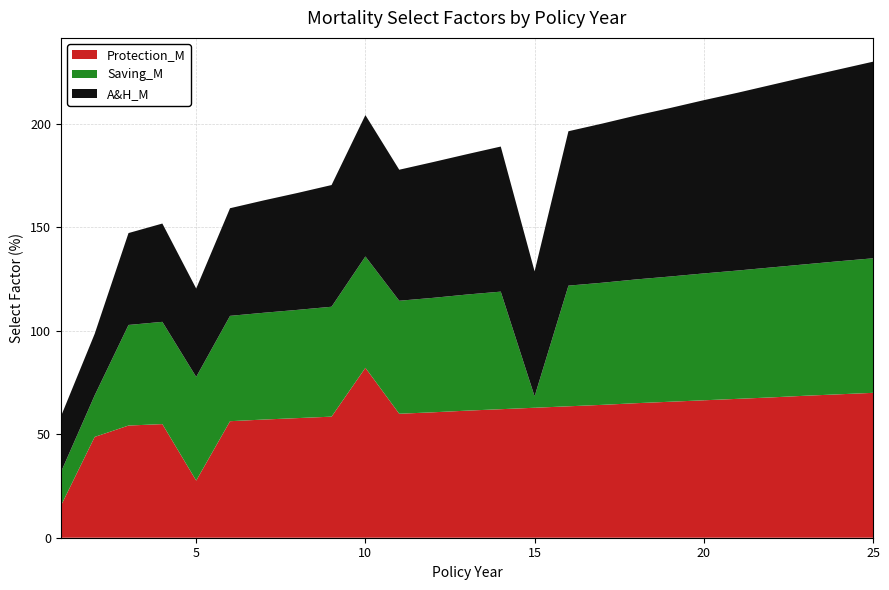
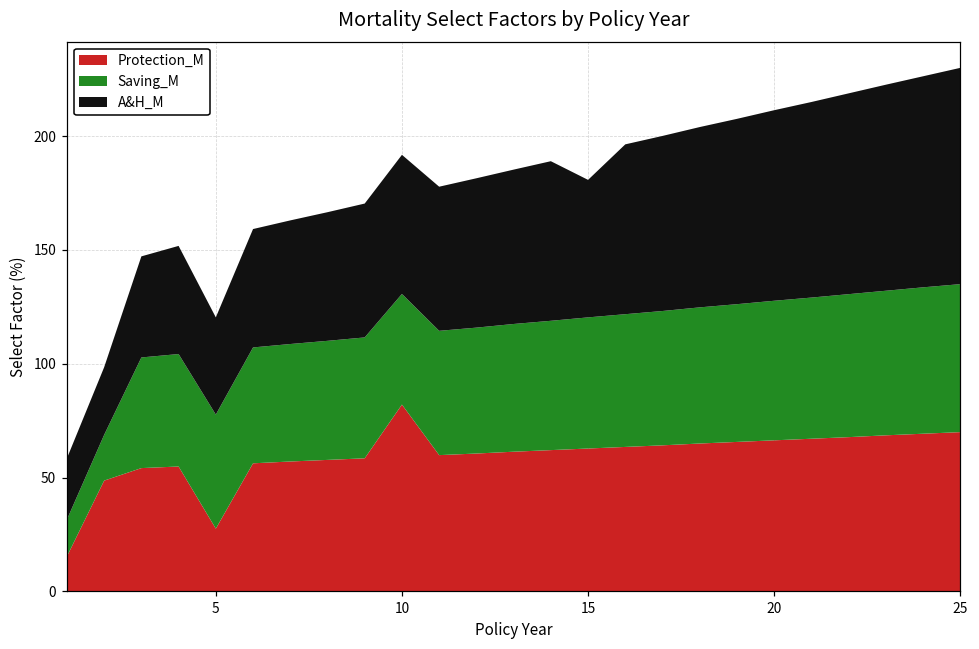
  {
    "Saving_M": {
-     "10": 54,
-     "15": 6
+     "10": 49,
+     "15": 58
    },
    "A&H_M": {
      "5": 43,
-     "10": 68,
+     "10": 61,
      "15": 60,
      "20": 84,
      "25": 95
    }
  }
